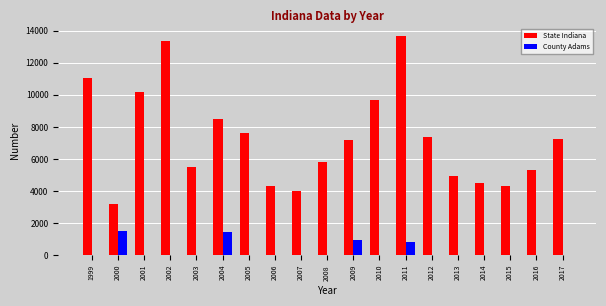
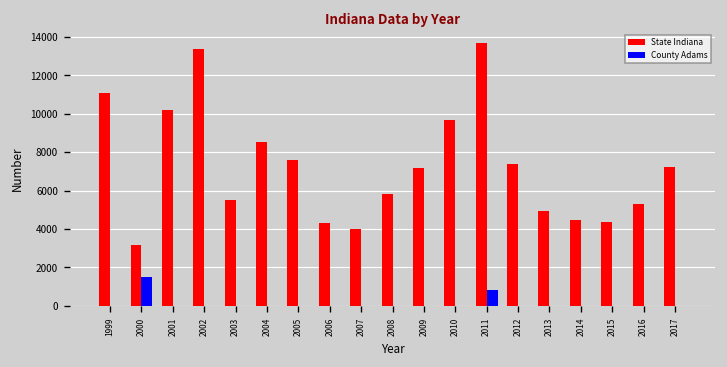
  {
    "State Indiana": {
      "1999": 11100,
      "2000": 3200,
      "2001": 10200,
      "2002": 13300,
      "2003": 5500,
      "2004": 8500,
      "2005": 7600,
      "2006": 4300,
      "2007": 4000,
      "2008": 5800,
      "2009": 7200,
      "2010": 9700,
      "2011": 13700,
      "2012": 7400,
      "2013": 4900,
      "2014": 4500,
      "2015": 4300,
      "2016": 5300,
      "2017": 7200
    },
    "County Adams": {
      "2000": 1500,
      "2001": 0,
-     "2004": 1500,
-     "2009": 1000,
+     "2004": 0,
+     "2009": 0,
      "2011": 800
    }
  }
